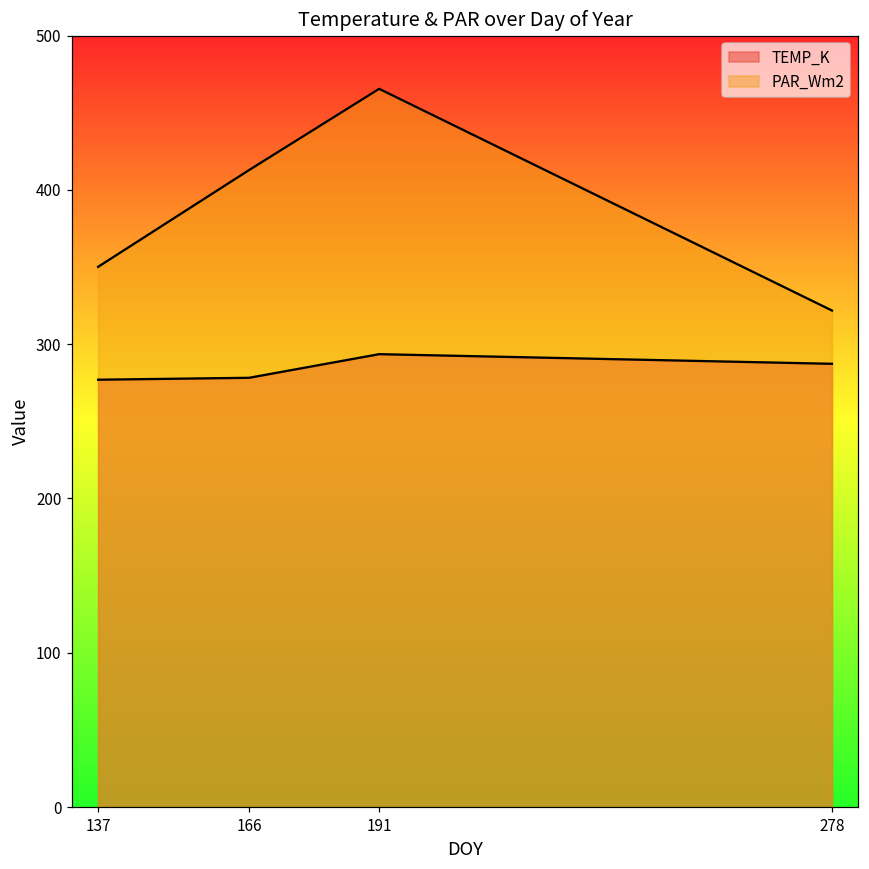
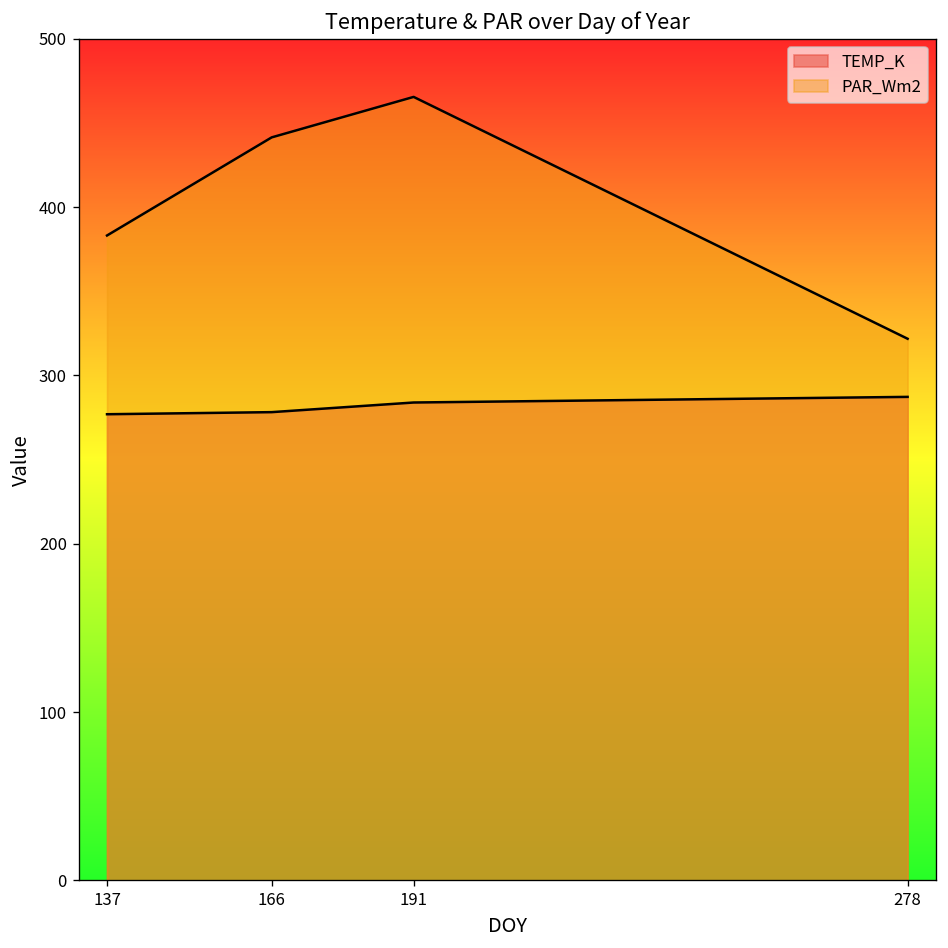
  {
    "TEMP_K": {
      "137": 277,
      "166": 278,
-     "191": 294,
+     "191": 284,
      "278": 287
    },
    "PAR_Wm2": {
-     "137": 350,
-     "166": 413,
+     "137": 383,
+     "166": 441,
      "191": 465,
      "278": 322
    }
  }
